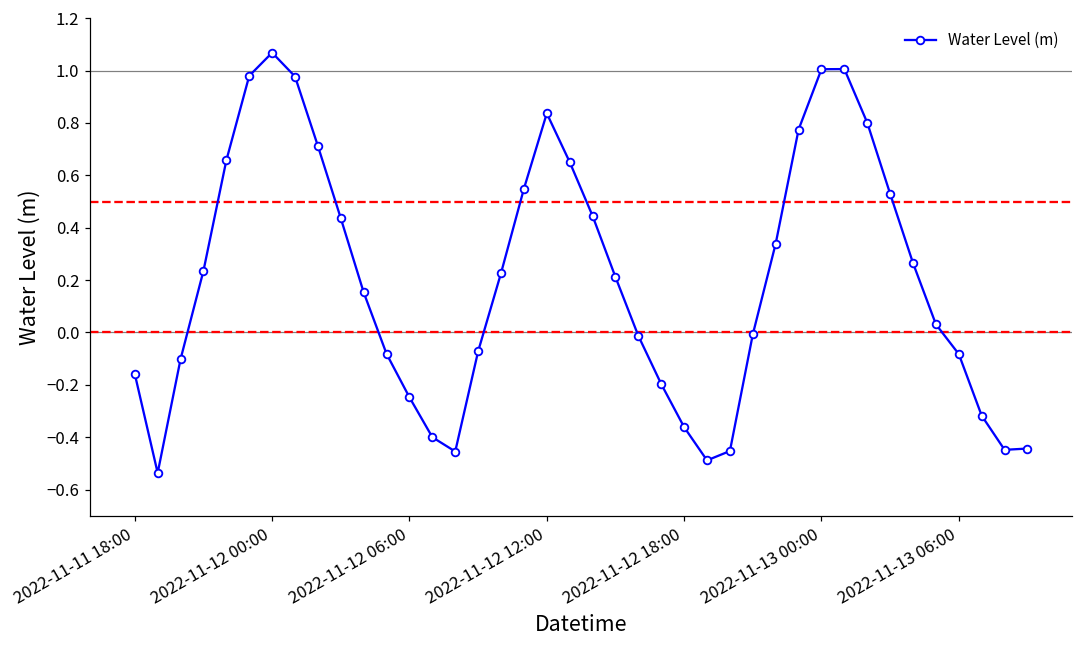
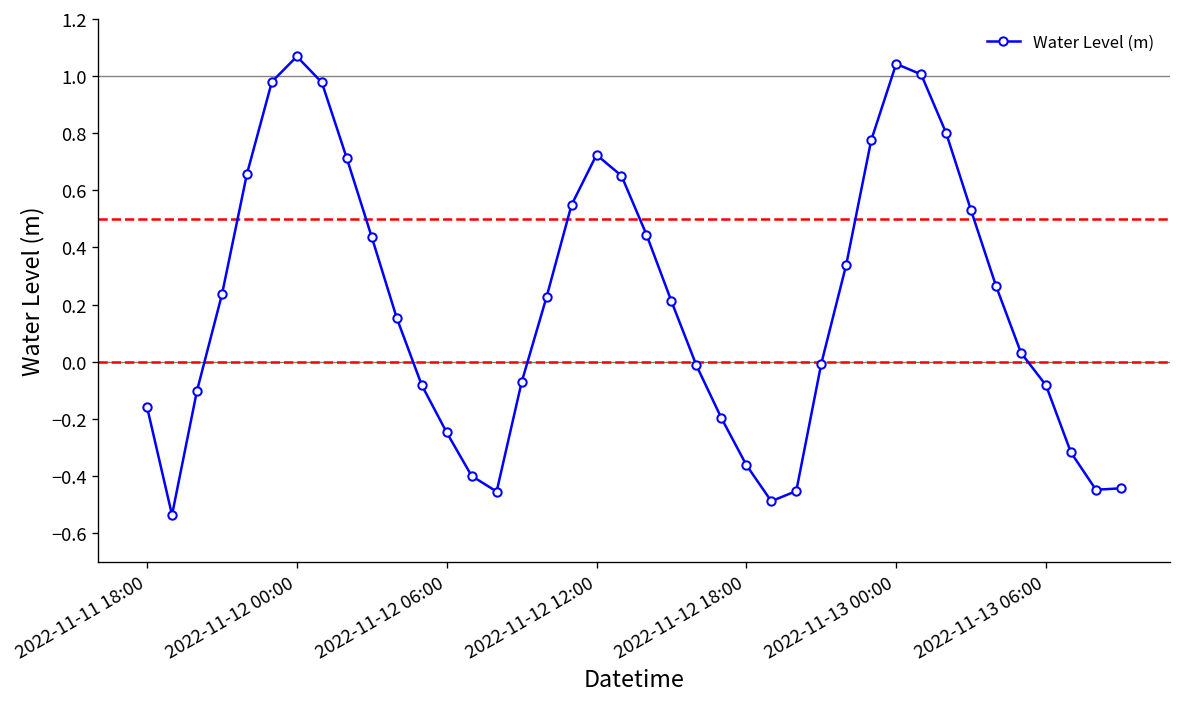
  {
    "2022-11-11 18:00": -0.16,
    "2022-11-12 00:00": 1.07,
    "2022-11-12 06:00": -0.25,
-   "2022-11-12 12:00": 0.84,
+   "2022-11-12 12:00": 0.72,
    "2022-11-12 18:00": -0.36,
-   "2022-11-13 00:00": 1.01,
+   "2022-11-13 00:00": 1.04,
    "2022-11-13 06:00": -0.08
  }
